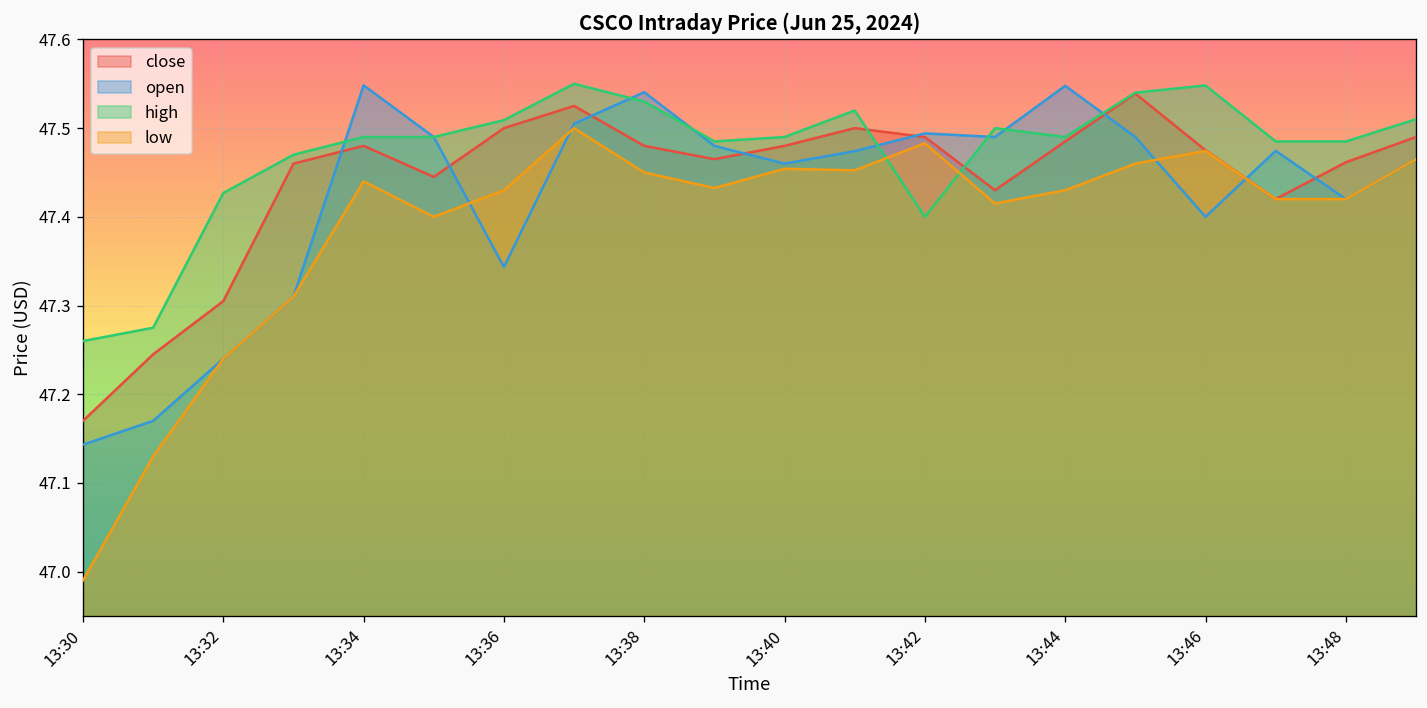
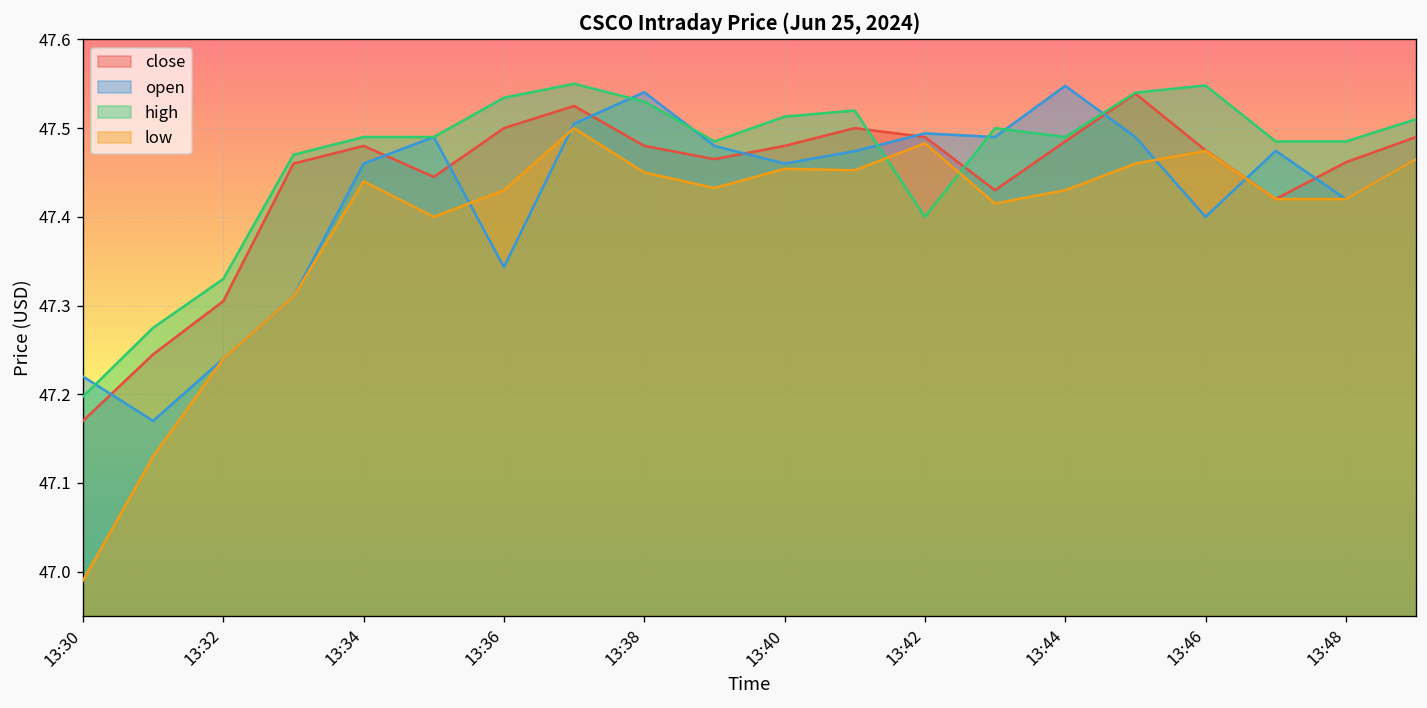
  {
    "open": {
-     "13:30": 47.14,
-     "13:34": 47.55,
+     "13:30": 47.22,
+     "13:34": 47.46,
      "13:36": 47.34,
      "13:38": 47.54,
      "13:40": 47.46,
      "13:42": 47.49,
      "13:44": 47.55,
      "13:46": 47.40
    },
    "high": {
-     "13:30": 47.26,
-     "13:32": 47.43,
+     "13:30": 47.20,
+     "13:32": 47.33,
      "13:34": 47.49,
-     "13:36": 47.51,
+     "13:36": 47.53,
      "13:38": 47.53,
-     "13:40": 47.49,
+     "13:40": 47.51,
      "13:42": 47.40,
      "13:44": 47.49,
      "13:46": 47.55,
      "13:48": 47.49
    }
  }
